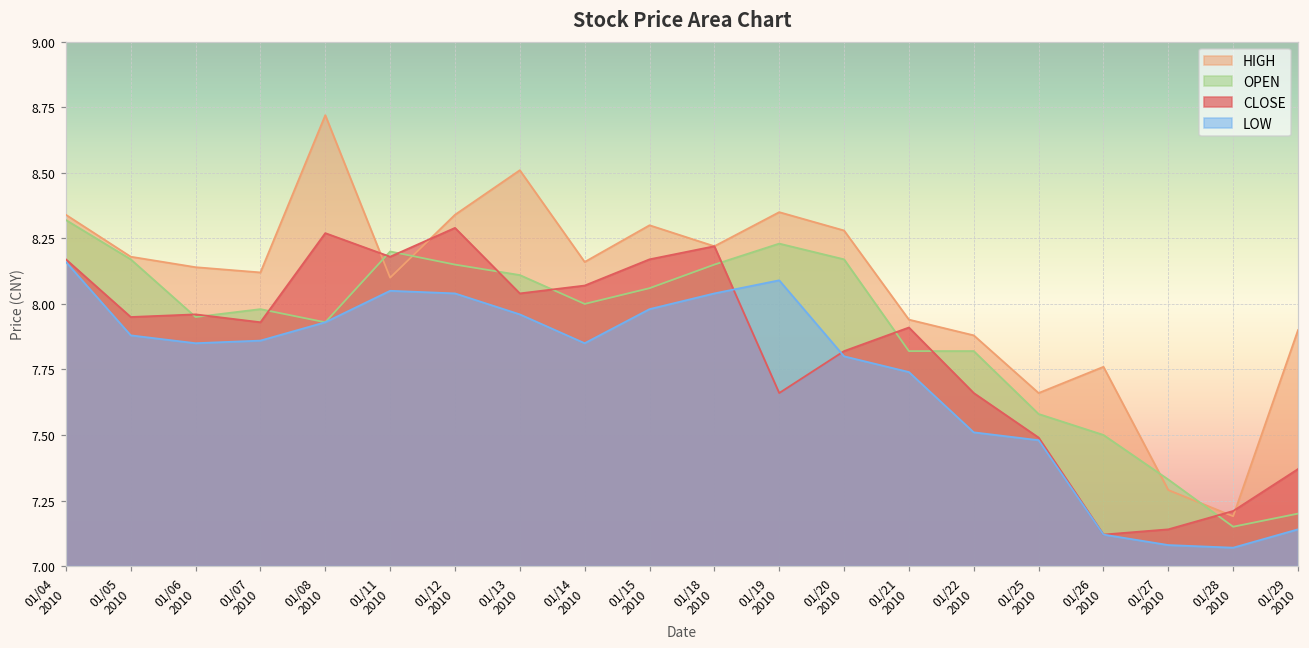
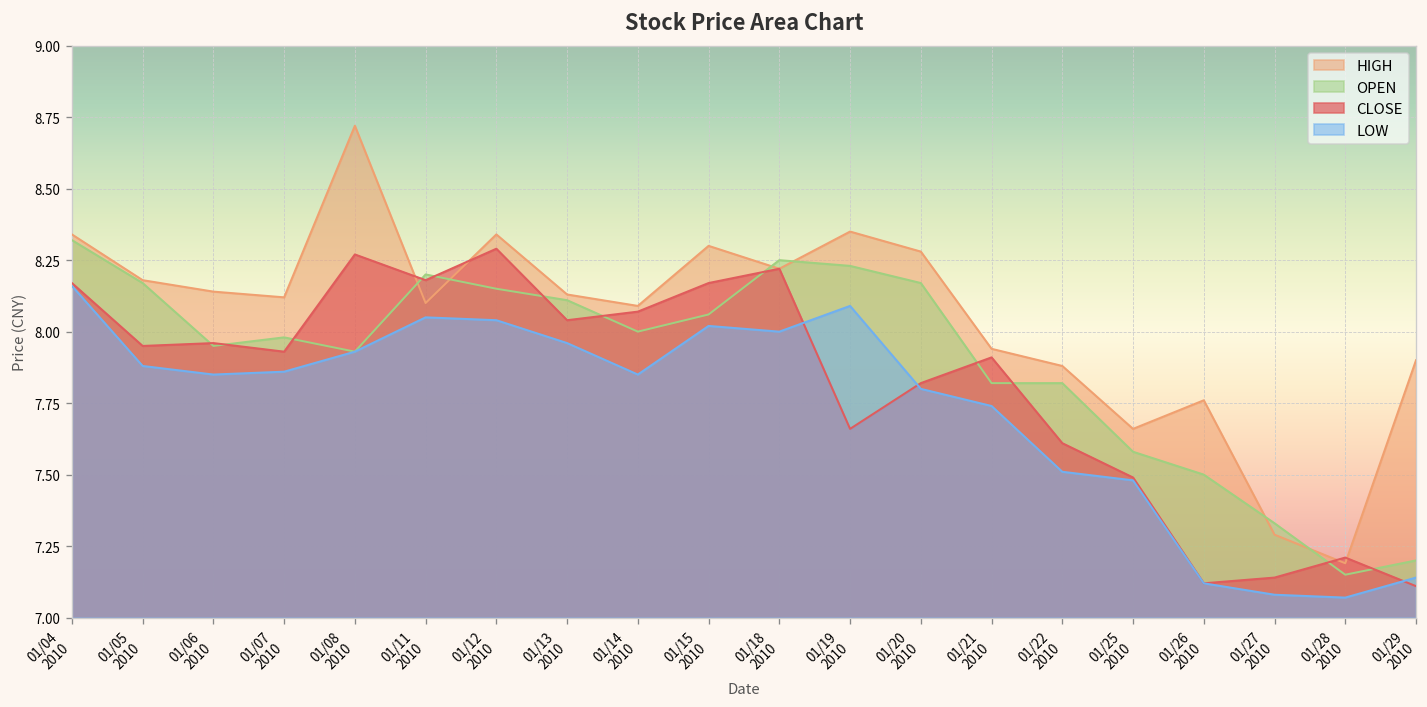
  {
    "HIGH": {
      "01/04 2010": 8.34,
      "01/06 2010": 8.14,
      "01/07 2010": 8.12,
      "01/08 2010": 8.72,
      "01/11 2010": 8.10,
      "01/12 2010": 8.34,
-     "01/13 2010": 8.51,
-     "01/14 2010": 8.16,
+     "01/13 2010": 8.13,
+     "01/14 2010": 8.09,
      "01/15 2010": 8.30,
      "01/19 2010": 8.35,
      "01/20 2010": 8.28,
      "01/21 2010": 7.94,
      "01/22 2010": 7.88,
      "01/25 2010": 7.66,
      "01/26 2010": 7.76,
      "01/27 2010": 7.29,
      "01/28 2010": 7.19,
      "01/29 2010": 7.90
    },
    "OPEN": {
      "01/04 2010": 8.32,
      "01/07 2010": 7.98,
      "01/11 2010": 8.20,
      "01/12 2010": 8.15,
      "01/13 2010": 8.11,
      "01/14 2010": 8.00,
      "01/15 2010": 8.06,
-     "01/18 2010": 8.15,
+     "01/18 2010": 8.25,
      "01/19 2010": 8.23,
      "01/20 2010": 8.17,
      "01/21 2010": 7.82,
      "01/22 2010": 7.82,
      "01/25 2010": 7.58,
      "01/26 2010": 7.50,
      "01/27 2010": 7.33,
      "01/28 2010": 7.15,
      "01/29 2010": 7.20
    },
    "CLOSE": {
      "01/05 2010": 7.95,
      "01/07 2010": 7.93,
      "01/08 2010": 8.27,
      "01/11 2010": 8.18,
      "01/12 2010": 8.29,
      "01/13 2010": 8.04,
      "01/14 2010": 8.07,
      "01/15 2010": 8.17,
      "01/19 2010": 7.66,
      "01/20 2010": 7.82,
      "01/21 2010": 7.91,
-     "01/22 2010": 7.66,
+     "01/22 2010": 7.61,
      "01/27 2010": 7.14,
      "01/28 2010": 7.21,
-     "01/29 2010": 7.37
+     "01/29 2010": 7.11
    },
    "LOW": {
      "01/05 2010": 7.88,
      "01/06 2010": 7.85,
      "01/07 2010": 7.86,
      "01/11 2010": 8.05,
      "01/12 2010": 8.04,
      "01/13 2010": 7.96,
      "01/14 2010": 7.85,
-     "01/15 2010": 7.98,
-     "01/18 2010": 8.04,
+     "01/15 2010": 8.02,
+     "01/18 2010": 8.00,
      "01/19 2010": 8.09,
      "01/20 2010": 7.80,
      "01/21 2010": 7.74,
      "01/22 2010": 7.51,
      "01/27 2010": 7.08,
      "01/28 2010": 7.07,
      "01/29 2010": 7.14
    }
  }
